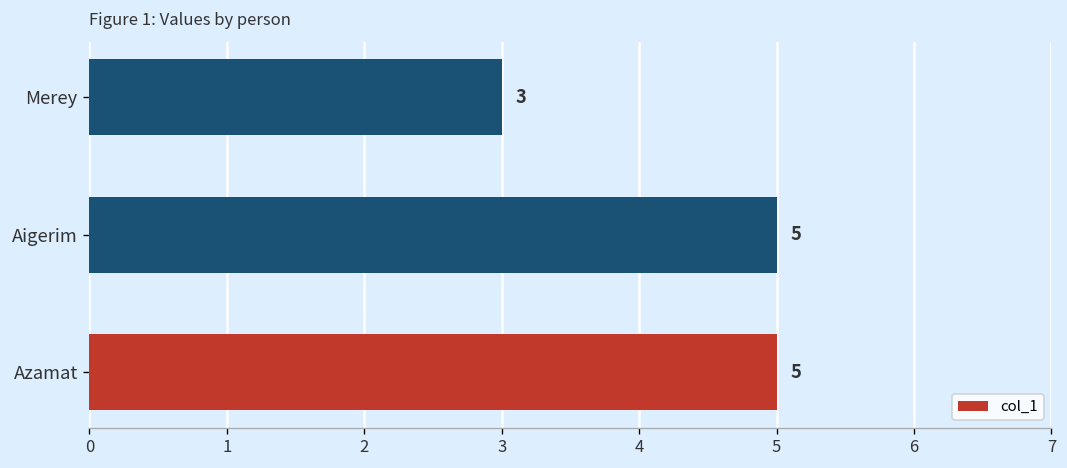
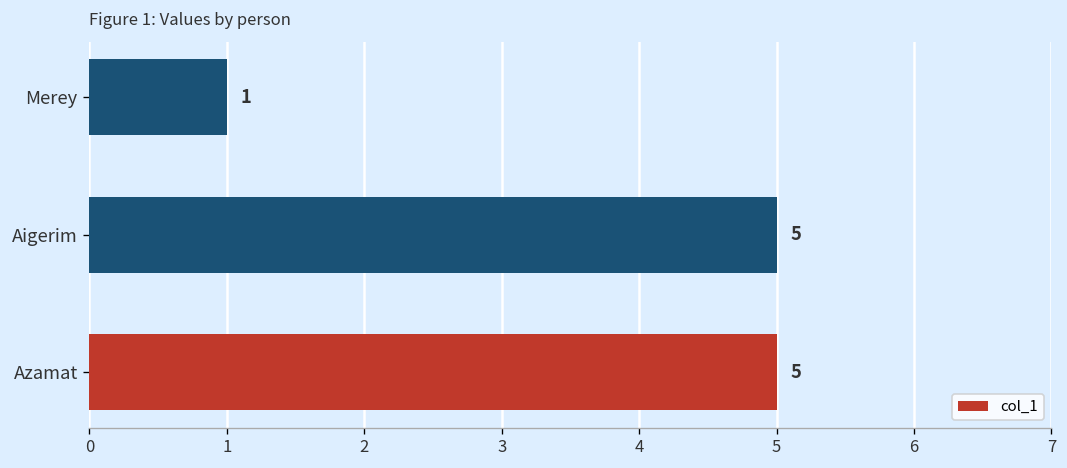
  {
-   "Merey": 3,
+   "Merey": 1,
    "Aigerim": 5,
    "Azamat": 5
  }
